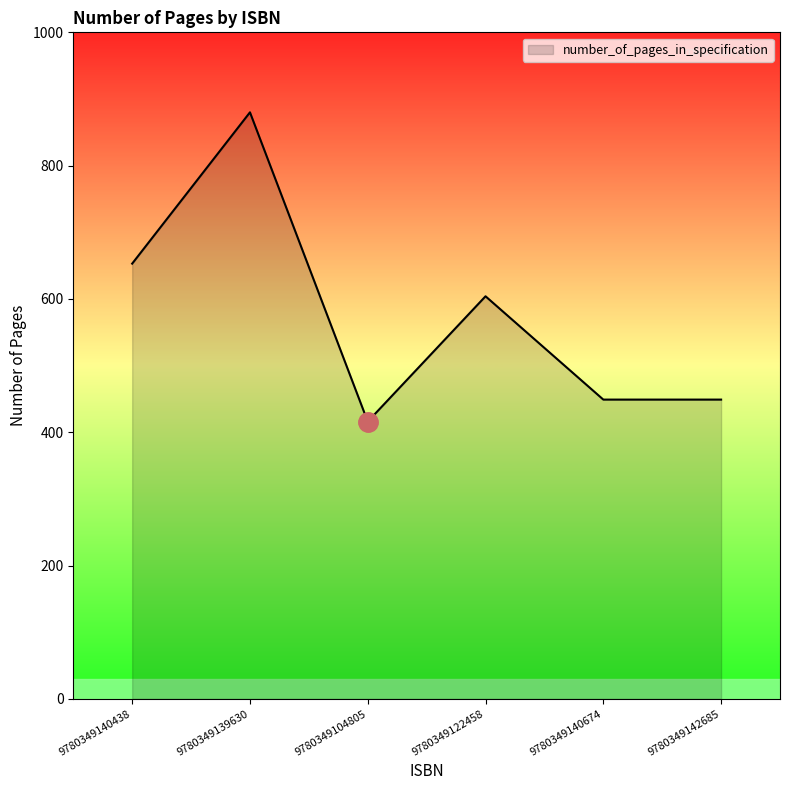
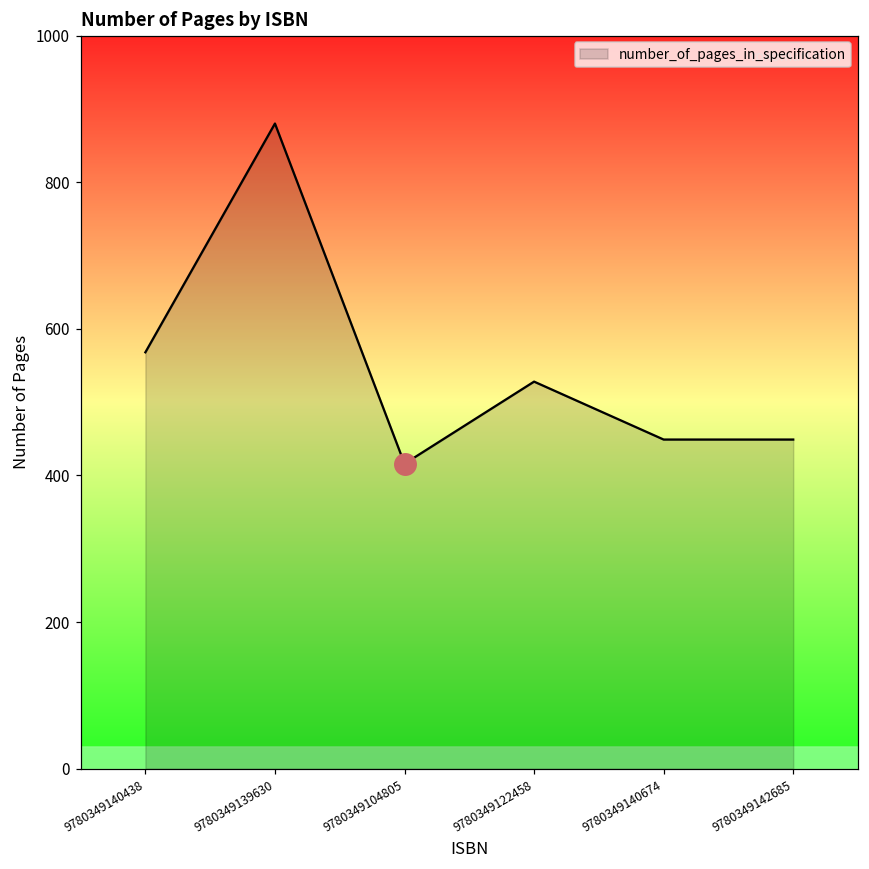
  {
    "number_of_pages_in_specification": {
-     "9780349140438": 650,
+     "9780349140438": 570,
      "9780349139630": 880,
-     "9780349122458": 600,
+     "9780349122458": 530,
      "9780349140674": 450,
      "9780349142685": 450
    }
  }
